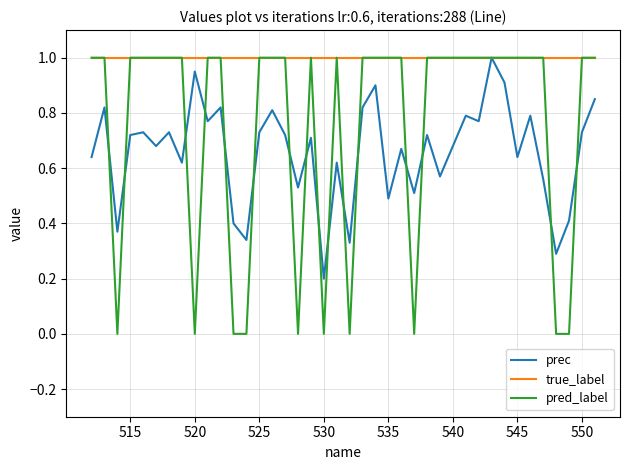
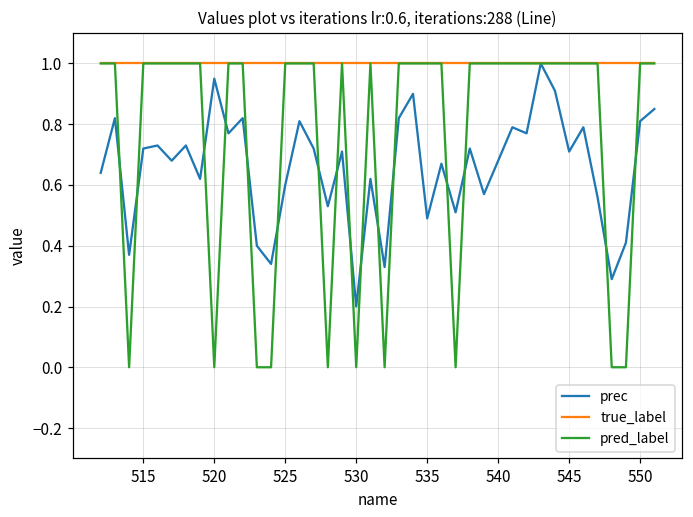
  {
    "prec": {
      "515": 0.72,
      "520": 0.95,
-     "525": 0.73,
+     "525": 0.60,
      "530": 0.20,
      "535": 0.49,
      "540": 0.68,
-     "545": 0.64,
-     "550": 0.73
+     "545": 0.71,
+     "550": 0.81
    },
    "true_label": {
      "520": 1.00,
      "530": 1.00
    },
    "pred_label": {
      "520": 0.00,
      "530": 0.00
    }
  }
